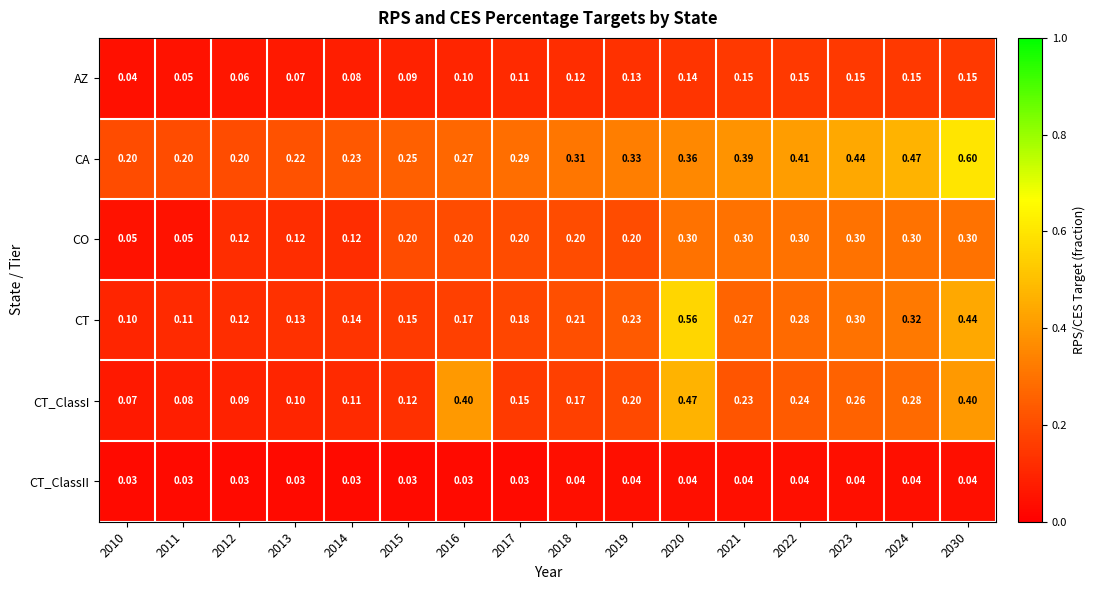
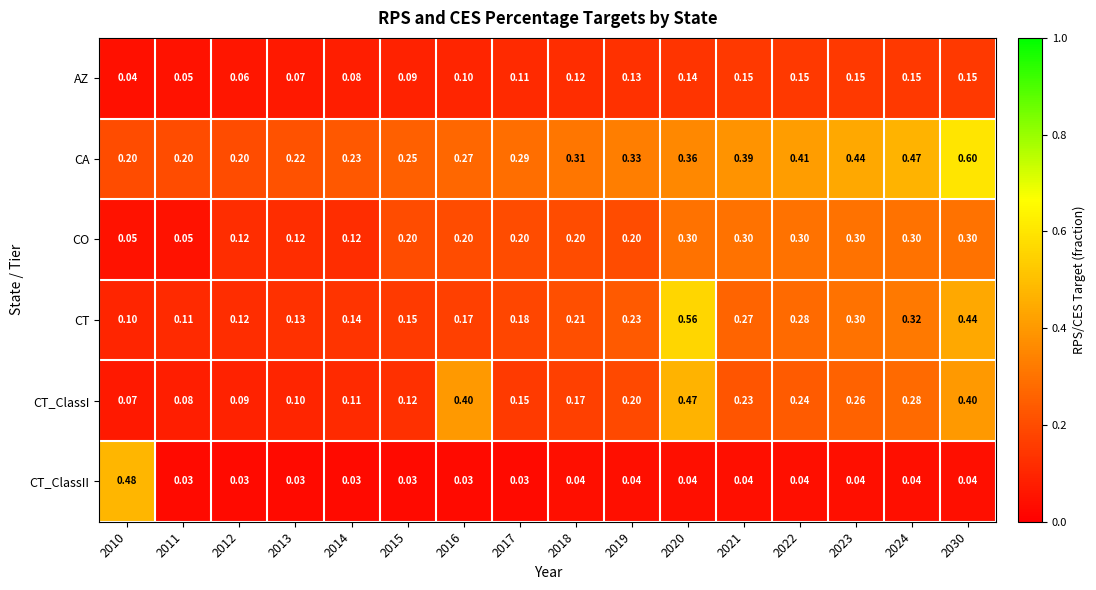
  {
    "AZ": {
      "2010": 0.04,
      "2011": 0.05,
      "2012": 0.06,
      "2013": 0.07,
      "2014": 0.08,
      "2015": 0.09,
      "2016": 0.10,
      "2017": 0.11,
      "2018": 0.12,
      "2019": 0.13,
      "2020": 0.14,
      "2021": 0.15,
      "2022": 0.15,
      "2023": 0.15,
      "2024": 0.15,
      "2030": 0.15
    },
    "CA": {
      "2010": 0.20,
      "2011": 0.20,
      "2012": 0.20,
      "2013": 0.22,
      "2014": 0.23,
      "2015": 0.25,
      "2016": 0.27,
      "2017": 0.29,
      "2018": 0.31,
      "2019": 0.33,
      "2020": 0.36,
      "2021": 0.39,
      "2022": 0.41,
      "2023": 0.44,
      "2024": 0.47,
      "2030": 0.60
    },
    "CO": {
      "2010": 0.05,
      "2011": 0.05,
      "2012": 0.12,
      "2013": 0.12,
      "2014": 0.12,
      "2015": 0.20,
      "2016": 0.20,
      "2017": 0.20,
      "2018": 0.20,
      "2019": 0.20,
      "2020": 0.30,
      "2021": 0.30,
      "2022": 0.30,
      "2023": 0.30,
      "2024": 0.30,
      "2030": 0.30
    },
    "CT": {
      "2010": 0.10,
      "2011": 0.11,
      "2012": 0.12,
      "2013": 0.13,
      "2014": 0.14,
      "2015": 0.15,
      "2016": 0.17,
      "2017": 0.18,
      "2018": 0.21,
      "2019": 0.23,
      "2020": 0.56,
      "2021": 0.27,
      "2022": 0.28,
      "2023": 0.30,
      "2024": 0.32,
      "2030": 0.44
    },
    "CT_ClassI": {
      "2010": 0.07,
      "2011": 0.08,
      "2012": 0.09,
      "2013": 0.10,
      "2014": 0.11,
      "2015": 0.12,
      "2016": 0.40,
      "2017": 0.15,
      "2018": 0.17,
      "2019": 0.20,
      "2020": 0.47,
      "2021": 0.23,
      "2022": 0.24,
      "2023": 0.26,
      "2024": 0.28,
      "2030": 0.40
    },
    "CT_ClassII": {
-     "2010": 0.03,
+     "2010": 0.48,
      "2011": 0.03,
      "2012": 0.03,
      "2013": 0.03,
      "2014": 0.03,
      "2015": 0.03,
      "2016": 0.03,
      "2017": 0.03,
      "2018": 0.04,
      "2019": 0.04,
      "2020": 0.04,
      "2021": 0.04,
      "2022": 0.04,
      "2023": 0.04,
      "2024": 0.04,
      "2030": 0.04
    }
  }
